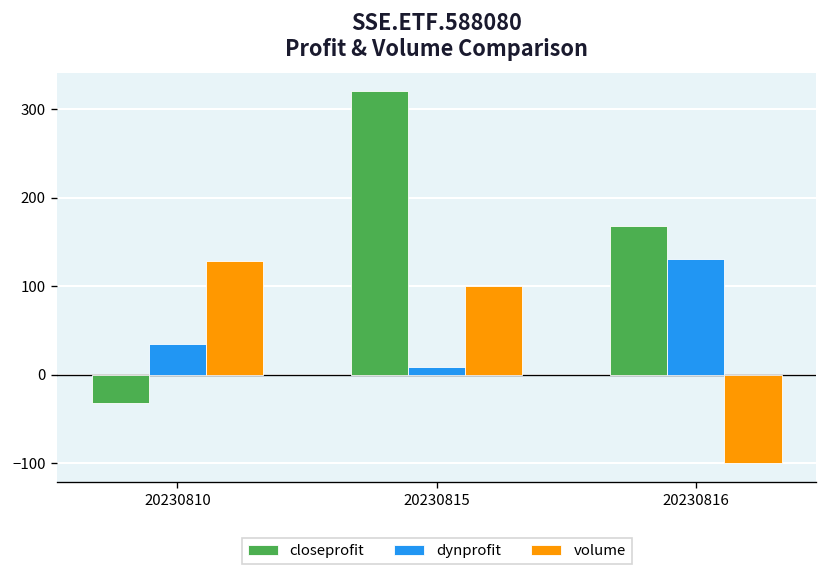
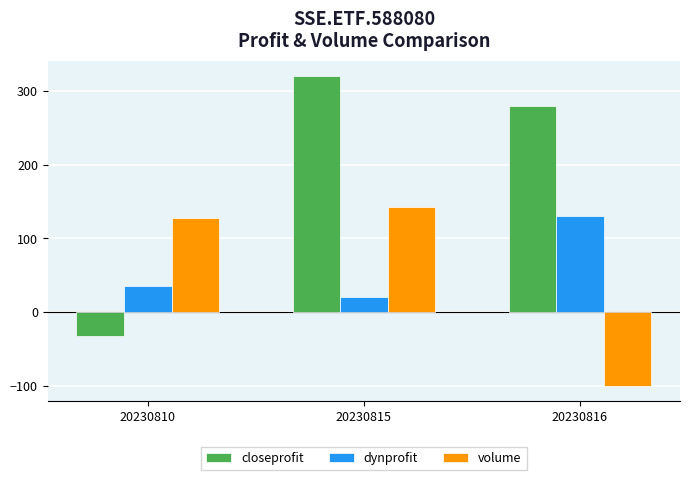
  {
    "closeprofit": {
      "20230810": -30,
      "20230815": 320,
-     "20230816": 170
+     "20230816": 280
    },
    "dynprofit": {
      "20230810": 30,
-     "20230815": 10,
+     "20230815": 20,
      "20230816": 130
    },
    "volume": {
      "20230810": 130,
-     "20230815": 100,
+     "20230815": 140,
      "20230816": -100
    }
  }
